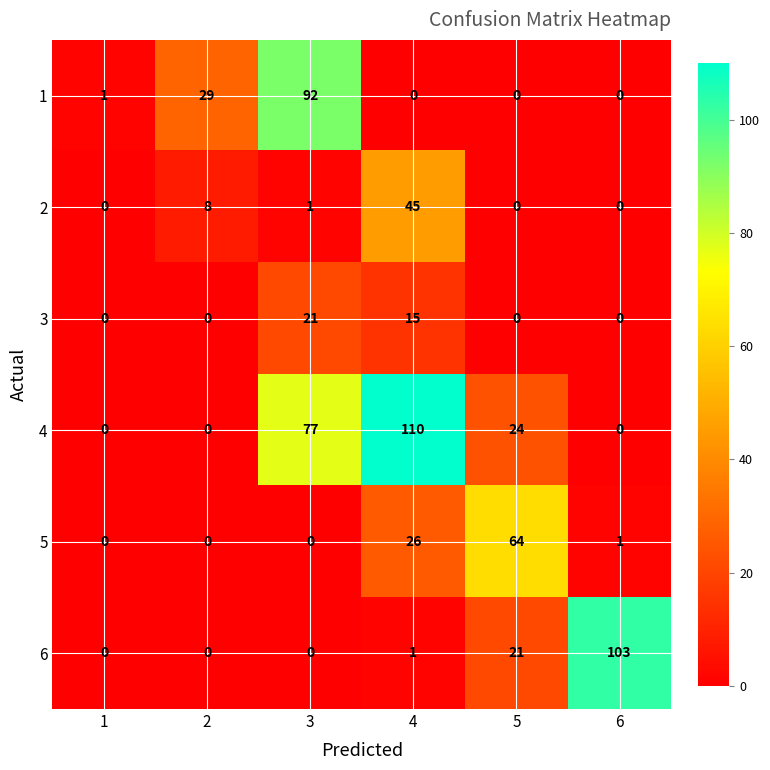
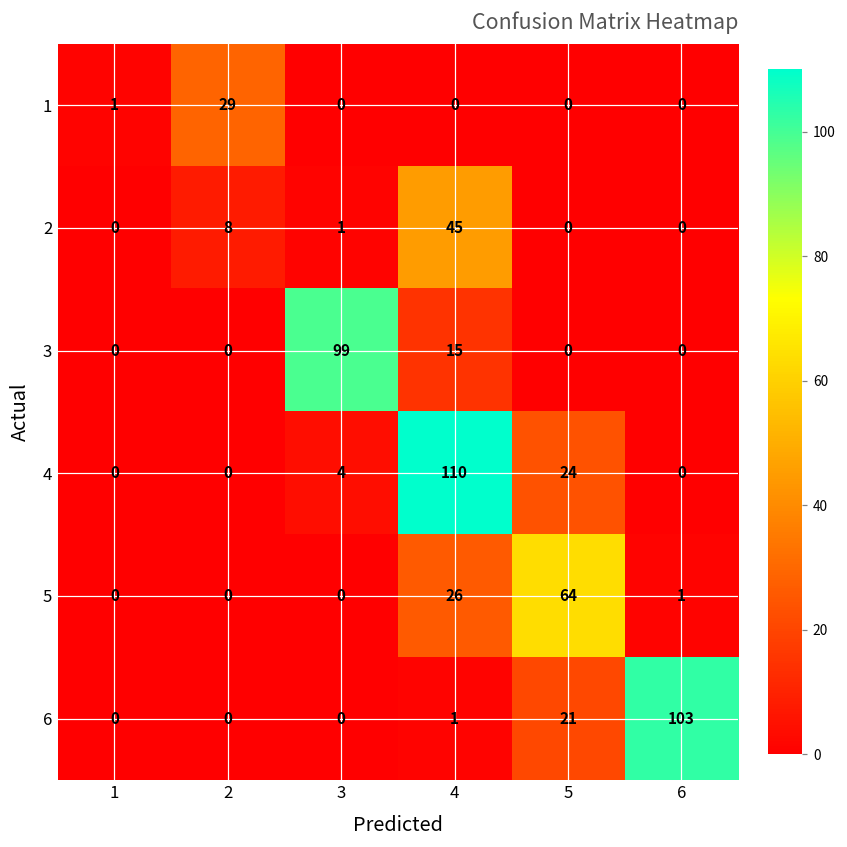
  {
    "1": {
      "1": 1,
      "2": 29,
-     "3": 92,
+     "3": 0,
      "4": 0,
      "5": 0,
      "6": 0
    },
    "2": {
      "1": 0,
      "2": 8,
      "3": 1,
      "4": 45,
      "5": 0,
      "6": 0
    },
    "3": {
      "1": 0,
      "2": 0,
-     "3": 21,
+     "3": 99,
      "4": 15,
      "5": 0,
      "6": 0
    },
    "4": {
      "1": 0,
      "2": 0,
-     "3": 77,
+     "3": 4,
      "4": 110,
      "5": 24,
      "6": 0
    },
    "5": {
      "1": 0,
      "2": 0,
      "3": 0,
      "4": 26,
      "5": 64,
      "6": 1
    },
    "6": {
      "1": 0,
      "2": 0,
      "3": 0,
      "4": 1,
      "5": 21,
      "6": 103
    }
  }
